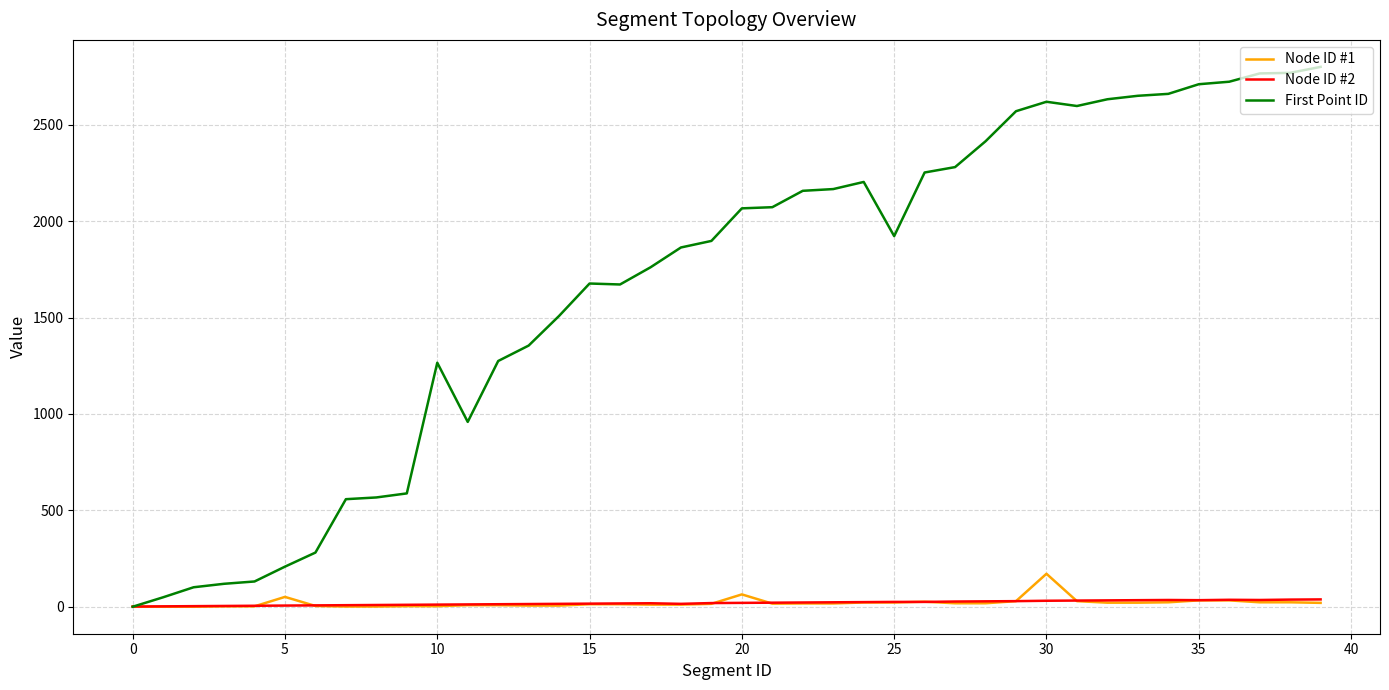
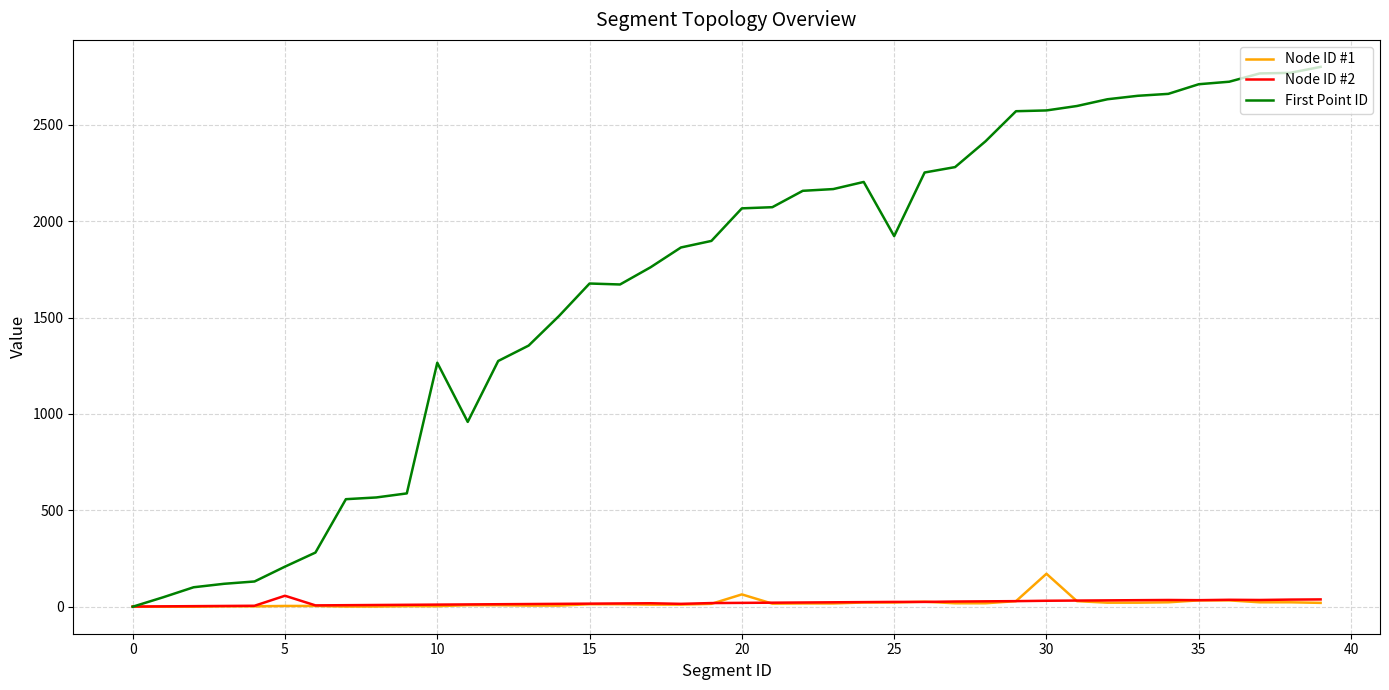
  {
    "Node ID #1": {
-     "5": 50,
+     "5": 0,
      "20": 60,
      "30": 170
    },
    "Node ID #2": {
-     "5": 10,
+     "5": 60,
      "20": 20,
      "30": 30
    },
    "First Point ID": {
      "5": 210,
      "10": 1270,
      "15": 1680,
      "20": 2070,
      "25": 1920,
-     "30": 2620,
+     "30": 2580,
      "35": 2710
    }
  }
